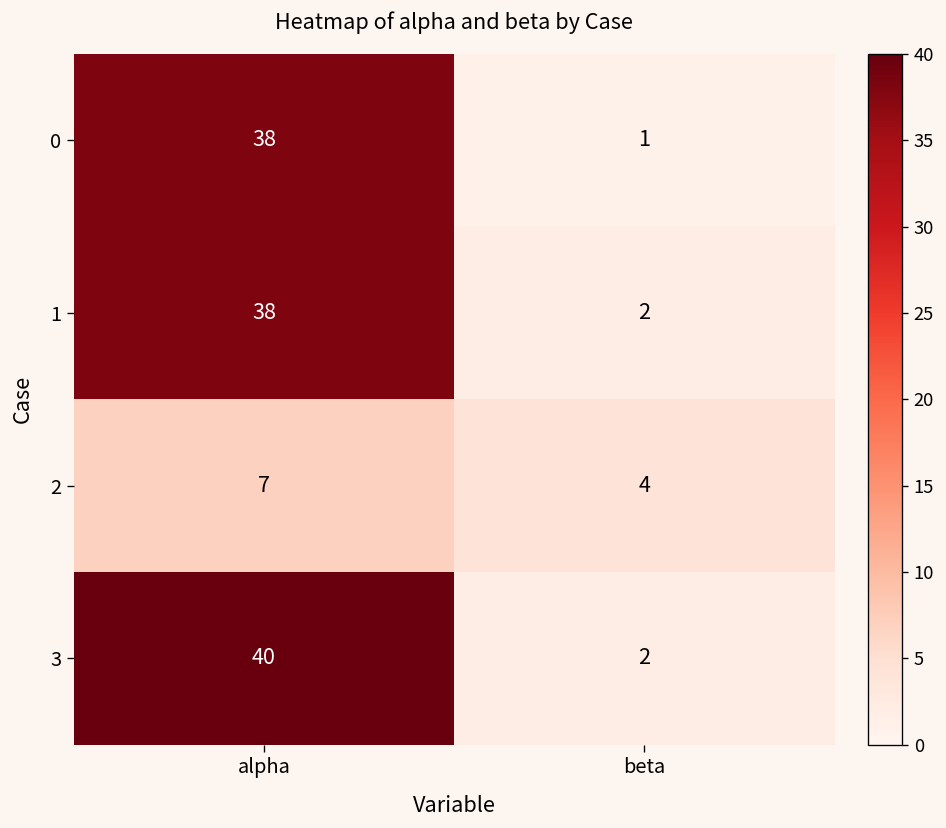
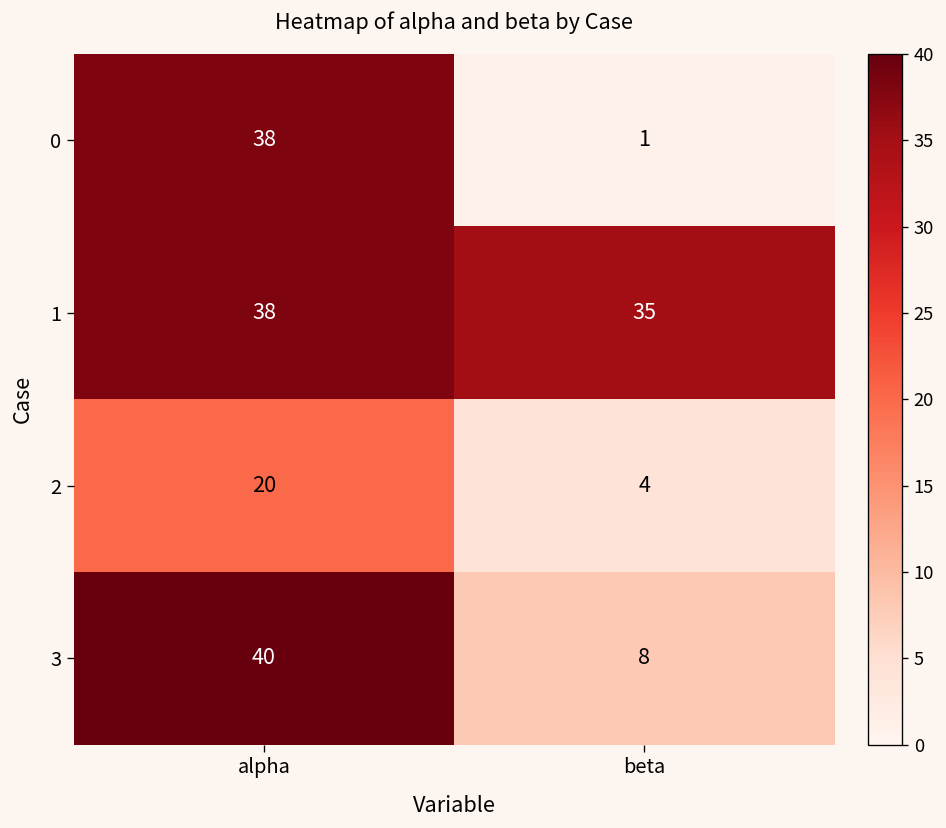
  {
    "0": {
      "alpha": 38,
      "beta": 1
    },
    "1": {
      "alpha": 38,
-     "beta": 2
+     "beta": 35
    },
    "2": {
-     "alpha": 7,
+     "alpha": 20,
      "beta": 4
    },
    "3": {
      "alpha": 40,
-     "beta": 2
+     "beta": 8
    }
  }
